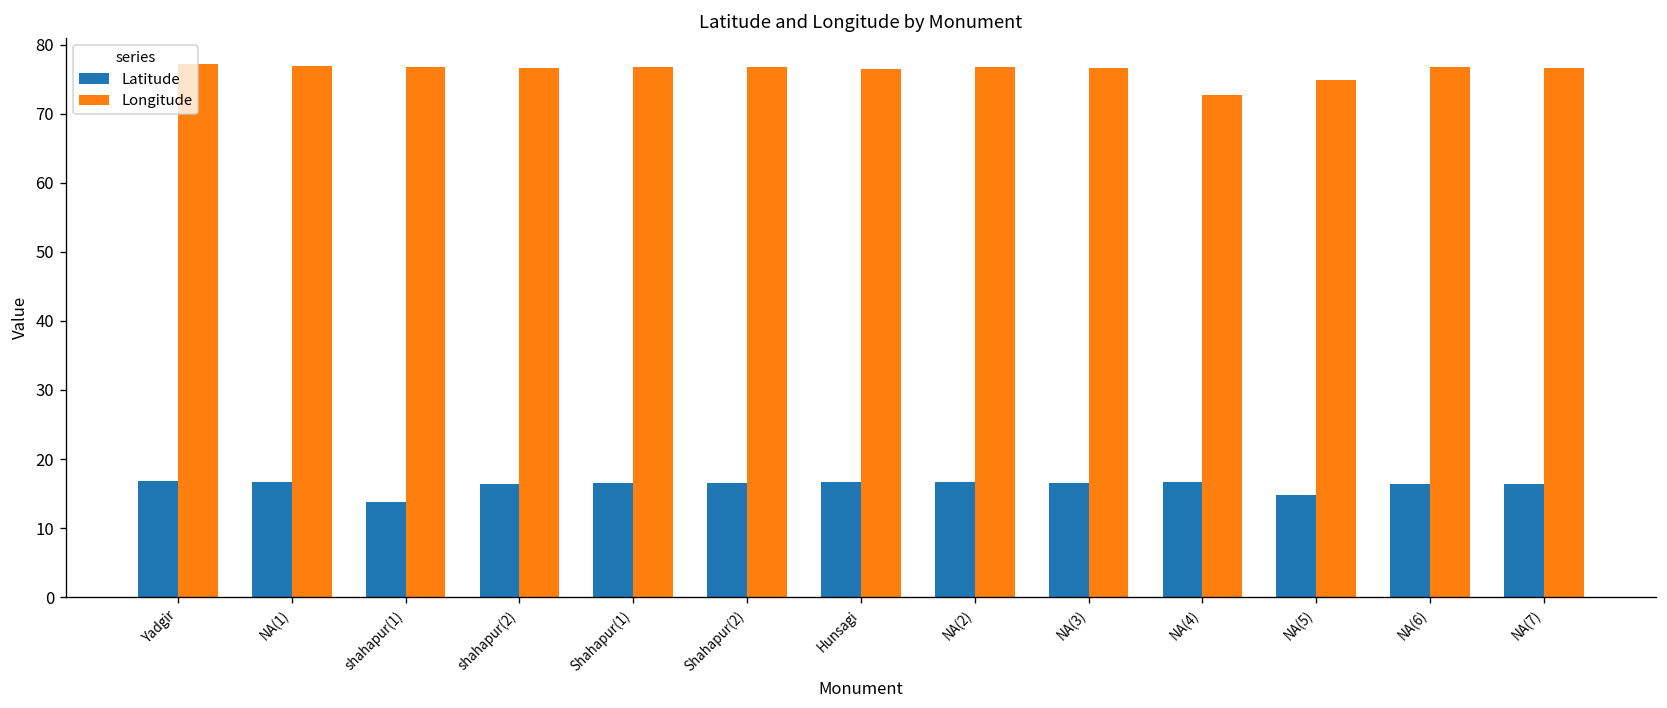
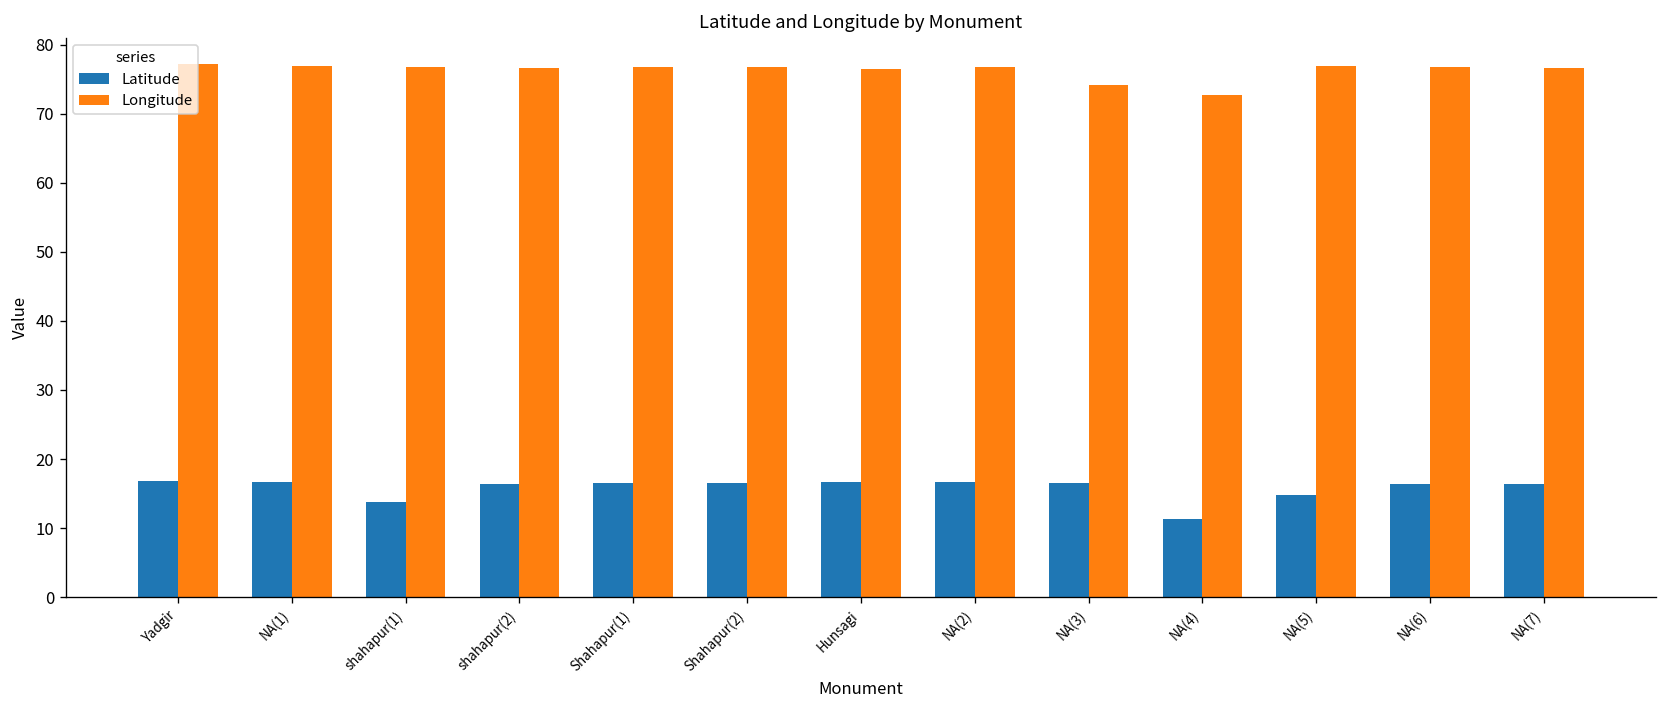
  {
    "Latitude": {
      "Yadgir": 17,
      "NA(1)": 17,
      "shahapur(1)": 14,
      "shahapur(2)": 16,
      "Shahapur(1)": 17,
      "Shahapur(2)": 17,
      "Hunsagi": 17,
      "NA(2)": 17,
      "NA(3)": 16,
-     "NA(4)": 17,
+     "NA(4)": 11,
      "NA(5)": 15,
      "NA(6)": 16,
      "NA(7)": 16
    },
    "Longitude": {
      "NA(1)": 77,
      "shahapur(1)": 77,
      "shahapur(2)": 77,
      "Shahapur(1)": 77,
      "Shahapur(2)": 77,
      "Hunsagi": 76,
      "NA(2)": 77,
-     "NA(3)": 77,
+     "NA(3)": 74,
      "NA(4)": 73,
-     "NA(5)": 75,
+     "NA(5)": 77,
      "NA(6)": 77,
      "NA(7)": 77
    }
  }
